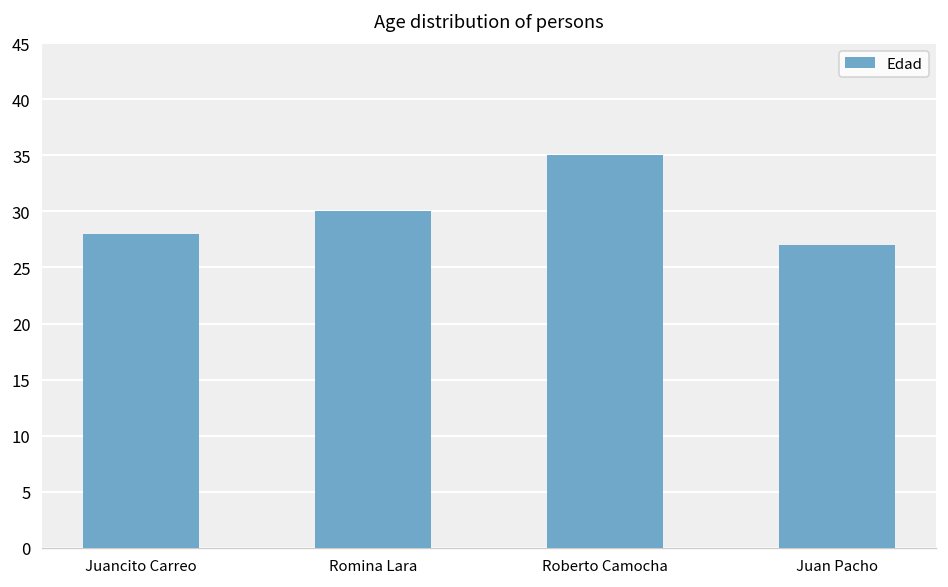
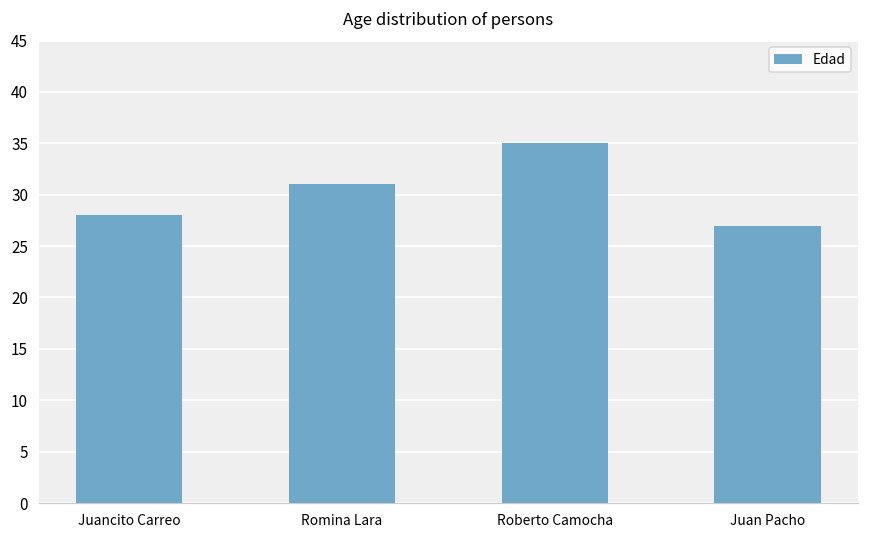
  {
    "Juancito Carreo": 28,
-   "Romina Lara": 30,
+   "Romina Lara": 31,
    "Roberto Camocha": 35,
    "Juan Pacho": 27
  }
